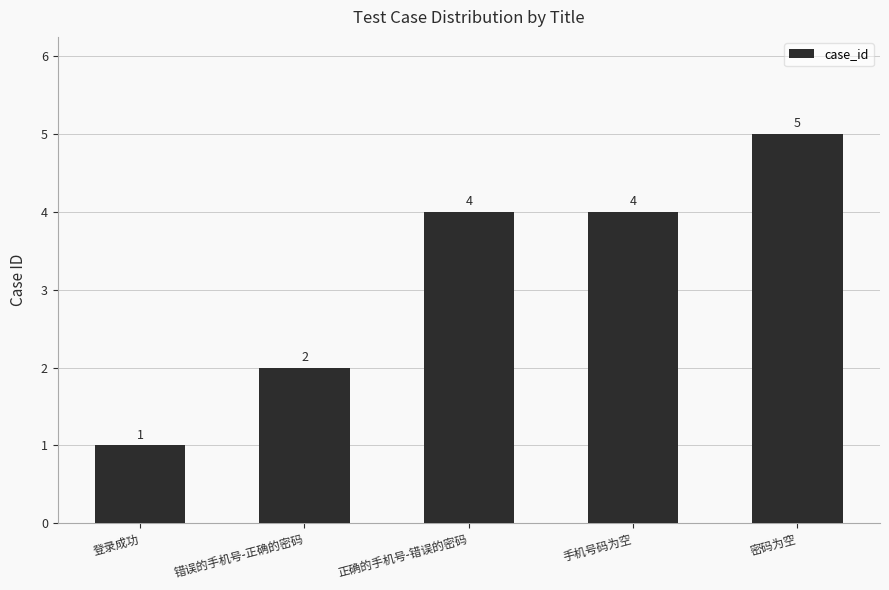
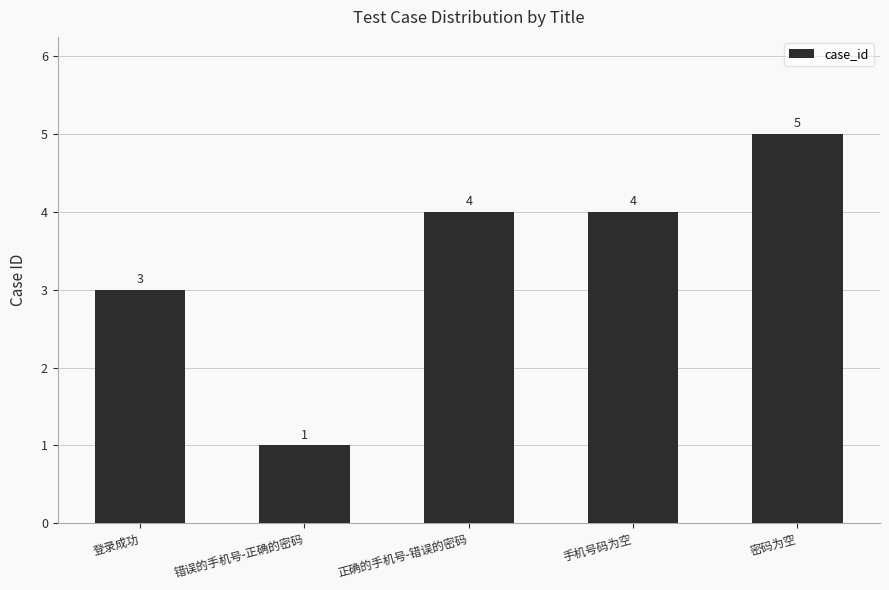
  {
-   "登录成功": 1,
-   "错误的手机号-正确的密码": 2,
+   "登录成功": 3,
+   "错误的手机号-正确的密码": 1,
    "正确的手机号-错误的密码": 4,
    "手机号码为空": 4,
    "密码为空": 5
  }
